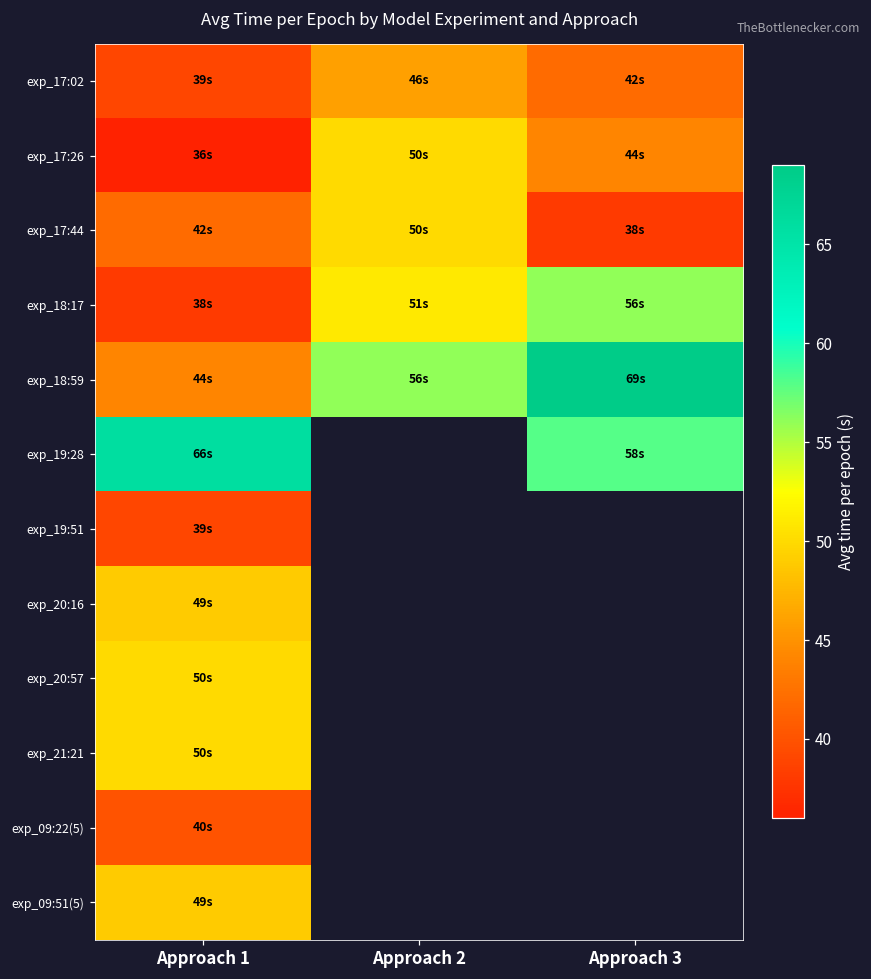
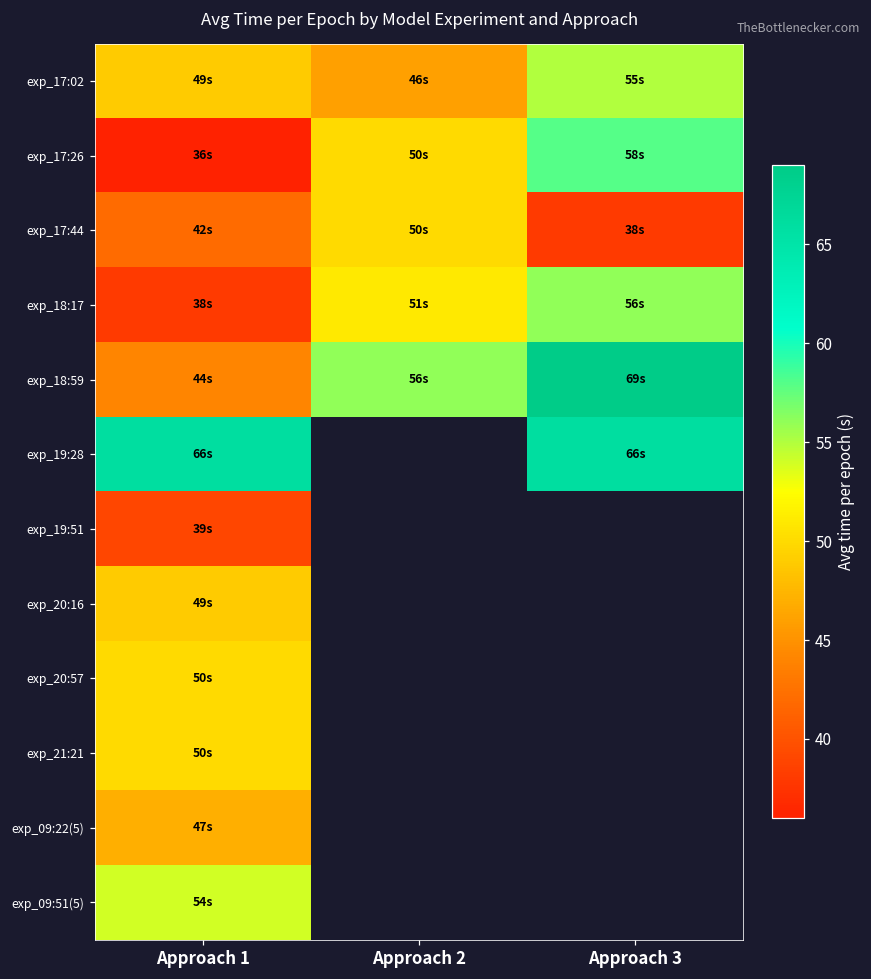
  {
    "exp_17:02": {
-     "Approach 1": "39s",
+     "Approach 1": "49s",
      "Approach 2": "46s",
-     "Approach 3": "42s"
+     "Approach 3": "55s"
    },
    "exp_17:26": {
      "Approach 1": "36s",
      "Approach 2": "50s",
-     "Approach 3": "44s"
+     "Approach 3": "58s"
    },
    "exp_17:44": {
      "Approach 1": "42s",
      "Approach 2": "50s",
      "Approach 3": "38s"
    },
    "exp_18:17": {
      "Approach 1": "38s",
      "Approach 2": "51s",
      "Approach 3": "56s"
    },
    "exp_18:59": {
      "Approach 1": "44s",
      "Approach 2": "56s",
      "Approach 3": "69s"
    },
    "exp_19:28": {
      "Approach 1": "66s",
-     "Approach 3": "58s"
+     "Approach 3": "66s"
    },
    "exp_19:51": {
      "Approach 1": "39s"
    },
    "exp_20:16": {
      "Approach 1": "49s"
    },
    "exp_20:57": {
      "Approach 1": "50s"
    },
    "exp_21:21": {
      "Approach 1": "50s"
    },
    "exp_09:22(5)": {
-     "Approach 1": "40s"
+     "Approach 1": "47s"
    },
    "exp_09:51(5)": {
-     "Approach 1": "49s"
+     "Approach 1": "54s"
    }
  }
